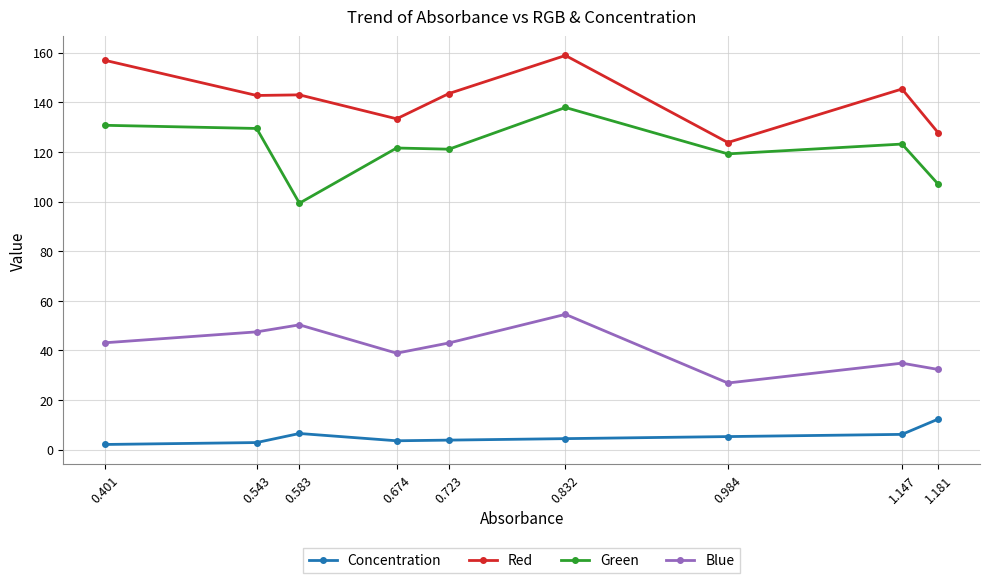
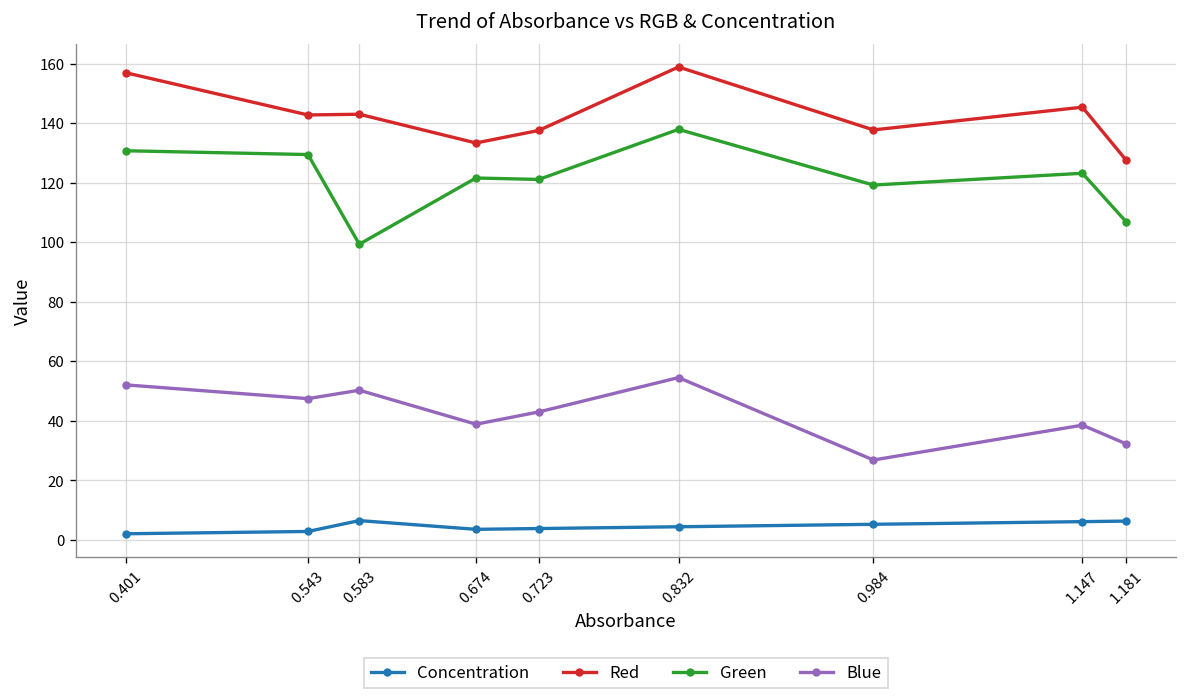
  {
    "Concentration": {
      "0.401": 2,
      "0.543": 3,
      "0.583": 6,
      "0.674": 4,
      "0.723": 4,
      "0.832": 4,
      "0.984": 5,
      "1.147": 6,
-     "1.181": 12
+     "1.181": 6
    },
    "Red": {
      "0.401": 157,
      "0.543": 143,
      "0.583": 143,
      "0.674": 133,
-     "0.723": 144,
+     "0.723": 138,
      "0.832": 159,
-     "0.984": 124,
+     "0.984": 138,
      "1.147": 145,
      "1.181": 128
    },
    "Green": {
      "0.401": 131,
      "0.543": 129,
      "0.583": 99,
      "0.674": 122,
      "0.723": 121,
      "0.832": 138,
      "0.984": 119,
      "1.147": 123,
      "1.181": 107
    },
    "Blue": {
-     "0.401": 43,
+     "0.401": 52,
      "0.543": 47,
      "0.583": 50,
      "0.674": 39,
      "0.723": 43,
      "0.832": 55,
      "0.984": 27,
-     "1.147": 35,
+     "1.147": 39,
      "1.181": 32
    }
  }
